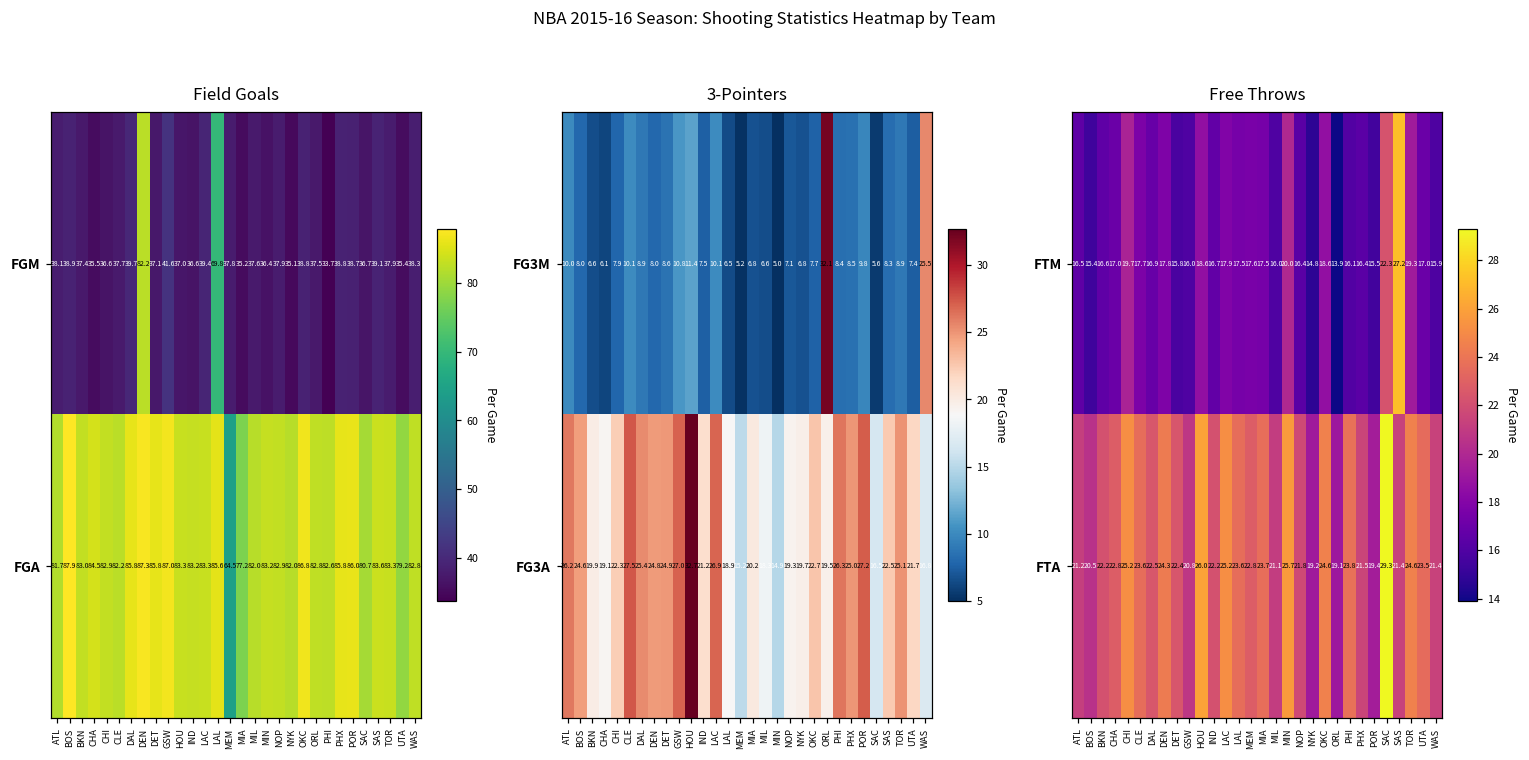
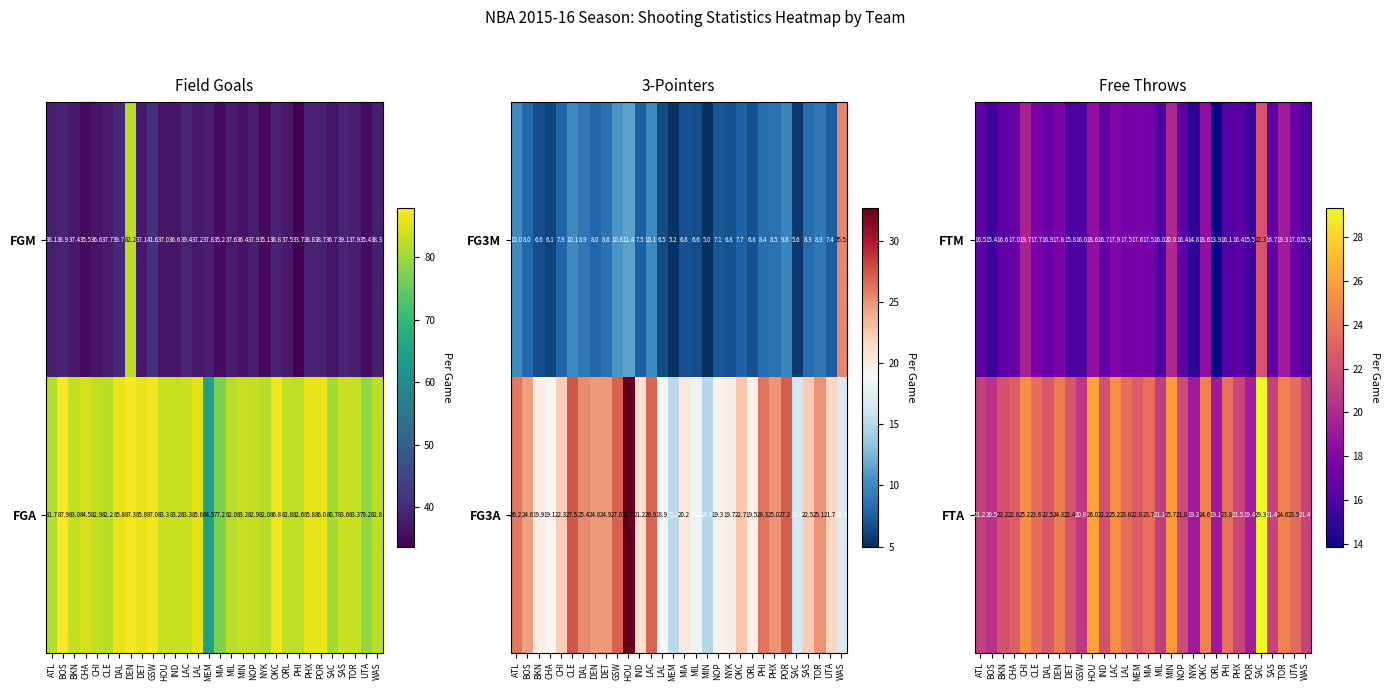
  {
    "Field Goals": {
      "FGM": {
        "ATL": 38.1,
        "BOS": 38.9,
        "BKN": 37.4,
        "CHA": 35.5,
        "CHI": 36.6,
        "CLE": 37.7,
        "DAL": 39.7,
        "DEN": 82.2,
        "DET": 37.1,
        "GSW": 41.6,
        "HOU": 37.0,
        "IND": 36.6,
        "LAC": 39.4,
-       "LAL": 69.8,
+       "LAL": 37.2,
        "MEM": 37.8,
        "MIA": 35.2,
        "MIL": 37.6,
        "MIN": 36.4,
        "NOP": 37.9,
        "NYK": 35.1,
        "OKC": 38.8,
        "ORL": 37.5,
        "PHI": 33.7,
        "PHX": 38.8,
        "POR": 38.7,
        "SAC": 36.7,
        "SAS": 39.1,
        "TOR": 37.9,
        "UTA": 35.4,
        "WAS": 38.3
      },
      "FGA": {
        "ATL": 81.7,
        "BOS": 87.9,
        "BKN": 83.0,
        "CHA": 84.5,
        "CHI": 82.9,
        "CLE": 82.2,
        "DAL": 85.8,
        "DEN": 87.3,
        "DET": 85.8,
        "GSW": 87.0,
        "HOU": 83.3,
        "IND": 83.2,
        "LAC": 83.3,
        "LAL": 85.6,
        "MEM": 64.5,
        "MIA": 77.2,
        "MIL": 82.0,
        "MIN": 83.2,
        "NOP": 82.9,
        "NYK": 82.0,
        "OKC": 86.8,
        "ORL": 82.8,
        "PHI": 82.6,
        "PHX": 85.8,
        "POR": 86.0,
        "SAC": 80.7,
        "SAS": 83.6,
        "TOR": 83.3,
        "UTA": 79.2,
        "WAS": 82.8
      }
    },
    "3-Pointers": {
      "FG3M": {
        "ATL": 10.0,
        "BOS": 8.0,
        "BKN": 6.6,
        "CHA": 6.1,
        "CHI": 7.9,
        "CLE": 10.1,
        "DAL": 8.9,
        "DEN": 8.0,
        "DET": 8.6,
        "GSW": 10.8,
        "HOU": 11.4,
        "IND": 7.5,
        "LAC": 10.1,
        "LAL": 6.5,
        "MEM": 5.2,
        "MIA": 6.8,
        "MIL": 6.6,
        "MIN": 5.0,
        "NOP": 7.1,
        "NYK": 6.8,
        "OKC": 7.7,
-       "ORL": 32.1,
+       "ORL": 6.8,
        "PHI": 8.4,
        "PHX": 8.5,
        "POR": 9.8,
        "SAC": 5.6,
        "SAS": 8.3,
        "TOR": 8.9,
        "UTA": 7.4,
        "WAS": 25.5
      },
      "FG3A": {
        "ATL": 26.2,
        "BOS": 24.6,
        "BKN": 19.9,
        "CHA": 19.1,
        "CHI": 22.3,
        "CLE": 27.5,
        "DAL": 25.4,
        "DEN": 24.8,
        "DET": 24.9,
        "GSW": 27.0,
        "HOU": 32.7,
        "IND": 21.2,
        "LAC": 26.9,
        "LAL": 18.9,
        "MEM": 15.2,
        "MIA": 20.2,
        "MIN": 14.9,
        "NOP": 19.3,
        "NYK": 19.7,
        "OKC": 22.7,
        "ORL": 19.5,
        "PHI": 26.3,
        "PHX": 25.0,
        "POR": 27.2,
        "SAS": 22.5,
        "TOR": 25.1,
        "UTA": 21.7
      }
    },
    "Free Throws": {
      "FTM": {
        "ATL": 16.5,
        "BOS": 15.4,
        "BKN": 16.6,
        "CHA": 17.0,
        "CHI": 19.7,
        "CLE": 17.7,
        "DAL": 16.9,
        "DEN": 17.8,
        "DET": 15.8,
        "GSW": 16.0,
        "HOU": 18.6,
        "IND": 16.7,
        "LAC": 17.9,
        "LAL": 17.5,
        "MEM": 17.6,
        "MIA": 17.5,
        "MIL": 16.0,
        "MIN": 20.0,
        "NOP": 16.4,
        "NYK": 14.8,
        "OKC": 18.6,
        "ORL": 13.9,
        "PHI": 16.1,
        "PHX": 16.4,
        "POR": 15.5,
        "SAC": 22.3,
-       "SAS": 27.2,
+       "SAS": 16.7,
        "TOR": 19.3,
        "UTA": 17.0,
        "WAS": 15.9
      },
      "FTA": {
        "ATL": 21.2,
        "BOS": 20.5,
        "BKN": 22.2,
        "CHA": 22.8,
        "CHI": 25.2,
        "CLE": 23.6,
        "DAL": 22.5,
        "DEN": 24.3,
        "DET": 22.4,
        "GSW": 20.8,
        "HOU": 26.0,
        "IND": 22.2,
        "LAC": 25.2,
        "LAL": 23.6,
        "MEM": 22.8,
        "MIA": 23.7,
        "MIL": 21.1,
        "MIN": 25.7,
        "NOP": 21.8,
        "NYK": 19.2,
        "OKC": 24.6,
        "ORL": 19.1,
        "PHI": 23.8,
        "PHX": 21.5,
        "POR": 19.4,
        "SAC": 29.3,
        "SAS": 21.4,
        "TOR": 24.6,
        "UTA": 23.5,
        "WAS": 21.4
      }
    }
  }
